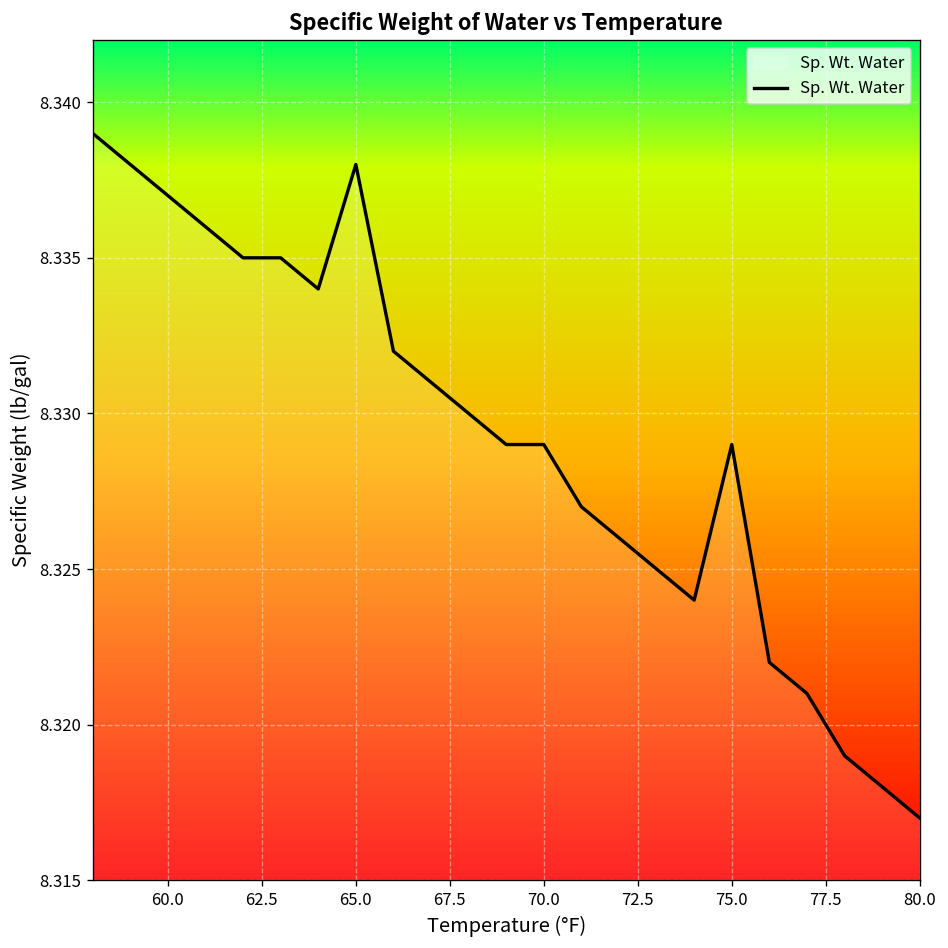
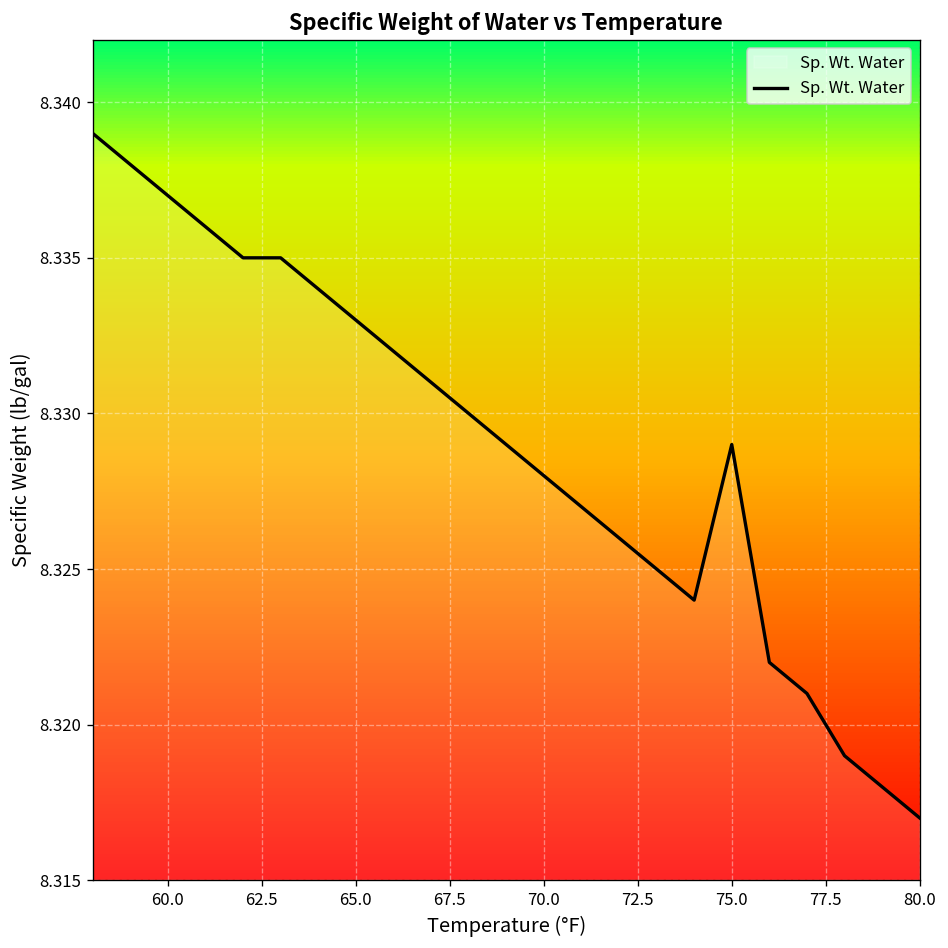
  {
    "60.0": 8.337,
-   "65.0": 8.338,
-   "70.0": 8.329,
+   "65.0": 8.333,
+   "70.0": 8.328,
    "75.0": 8.329,
    "80.0": 8.317
  }
